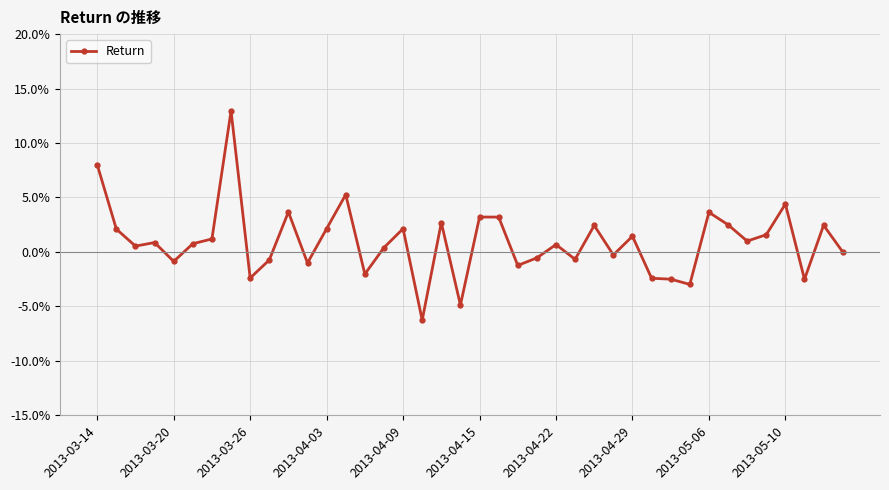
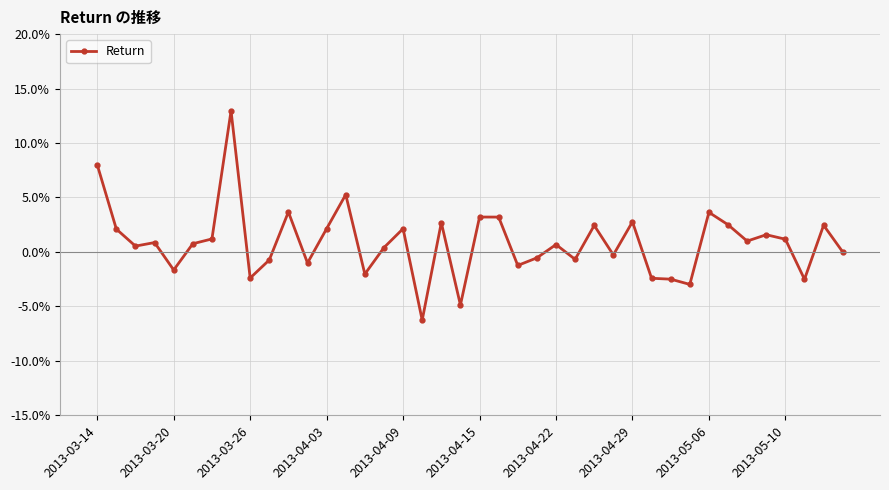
  {
    "2013-03-14": "8.0%",
-   "2013-03-20": "-0.9%",
+   "2013-03-20": "-1.7%",
    "2013-03-26": "-2.4%",
    "2013-04-03": "2.1%",
    "2013-04-09": "2.1%",
    "2013-04-15": "3.2%",
    "2013-04-22": "0.7%",
-   "2013-04-29": "1.4%",
+   "2013-04-29": "2.8%",
    "2013-05-06": "3.6%",
-   "2013-05-10": "4.4%"
+   "2013-05-10": "1.2%"
  }
